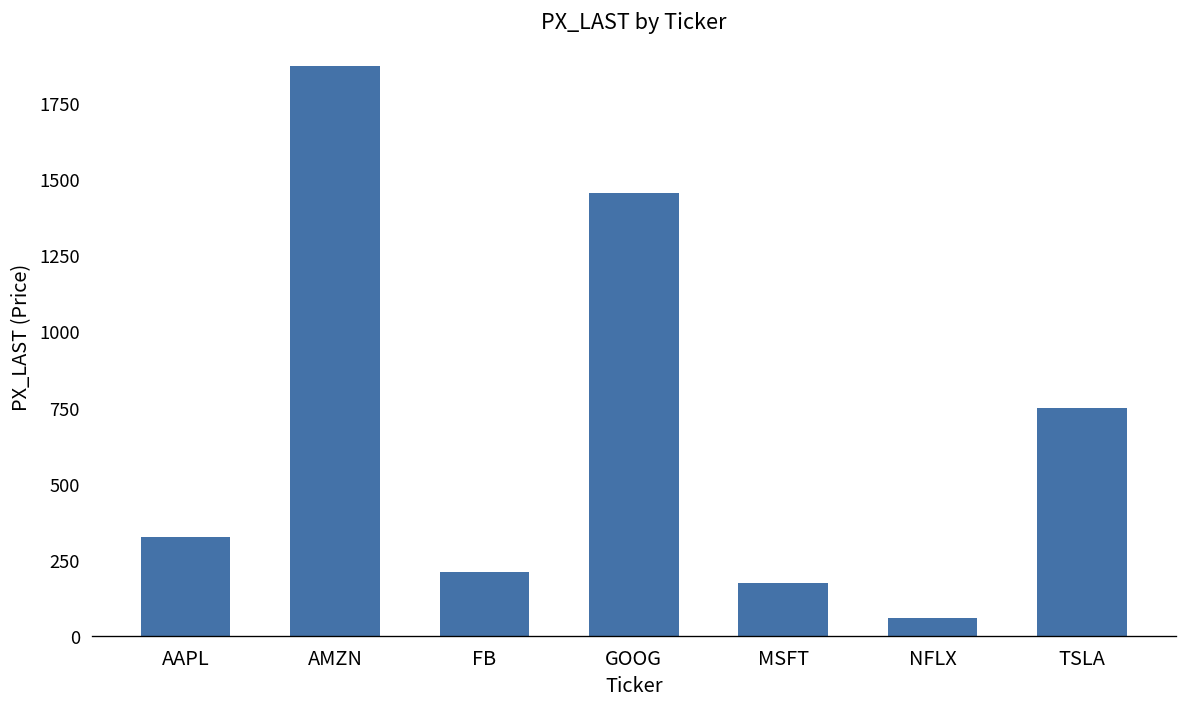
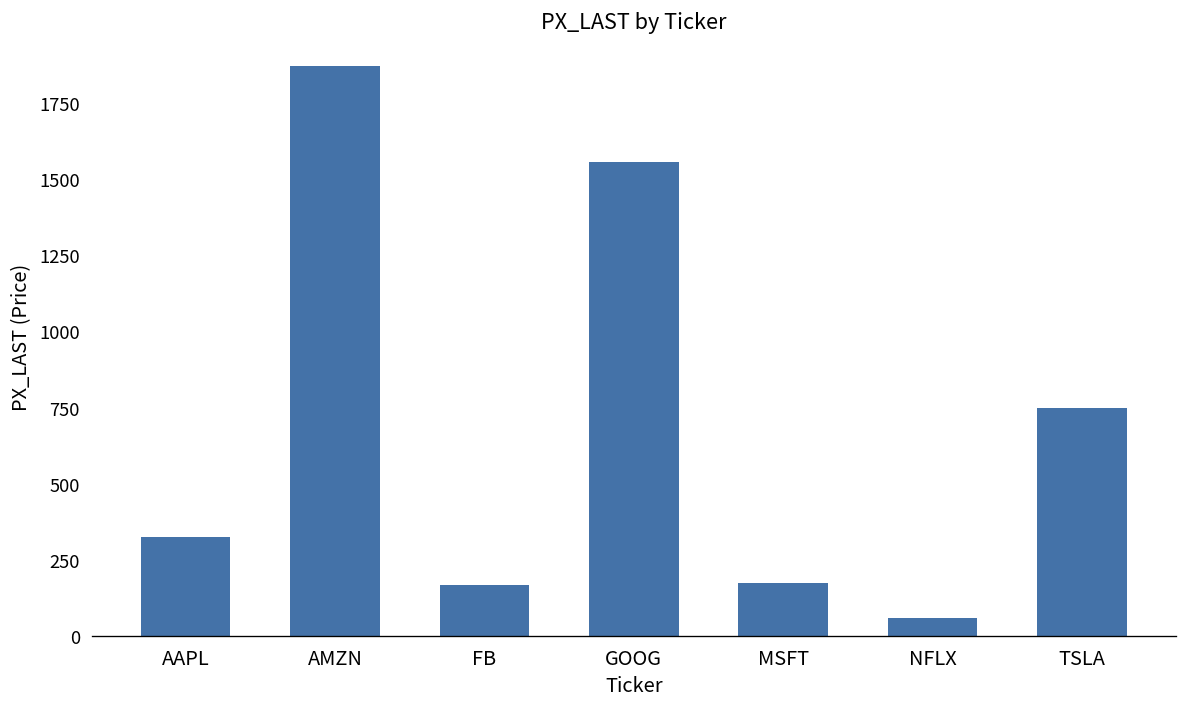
  {
    "AAPL": 320,
    "AMZN": 1870,
-   "FB": 210,
-   "GOOG": 1460,
+   "FB": 170,
+   "GOOG": 1560,
    "MSFT": 170,
    "NFLX": 60,
    "TSLA": 750
  }
